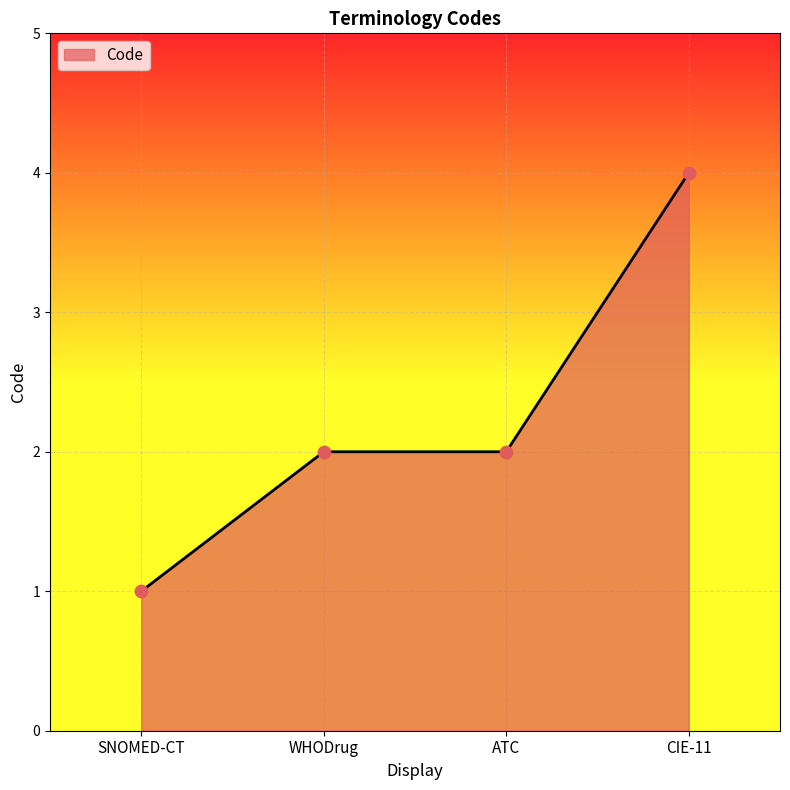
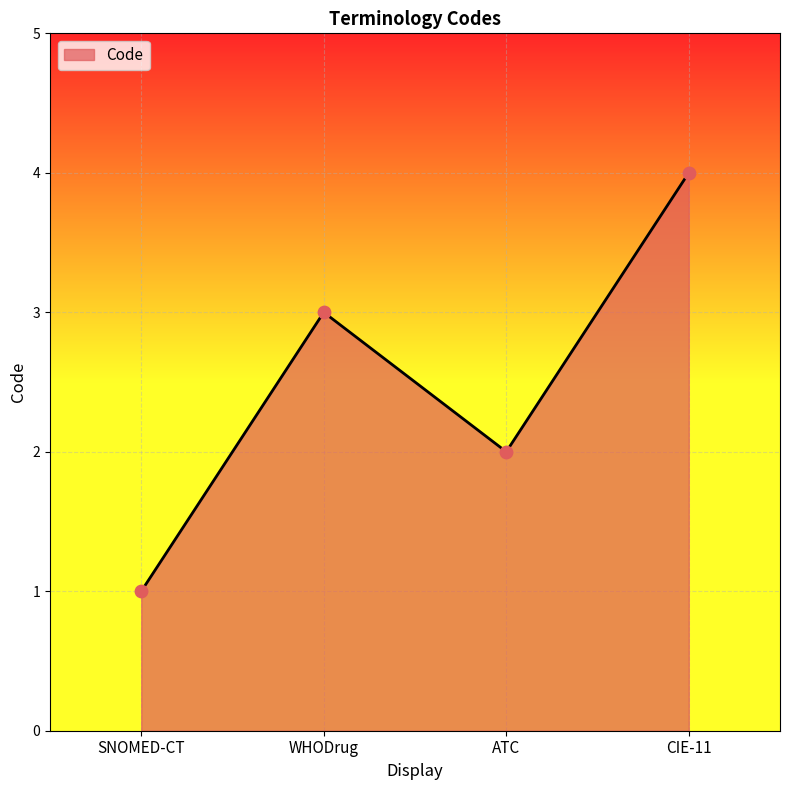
  {
    "SNOMED-CT": 1,
-   "WHODrug": 2,
+   "WHODrug": 3,
    "ATC": 2,
    "CIE-11": 4
  }
